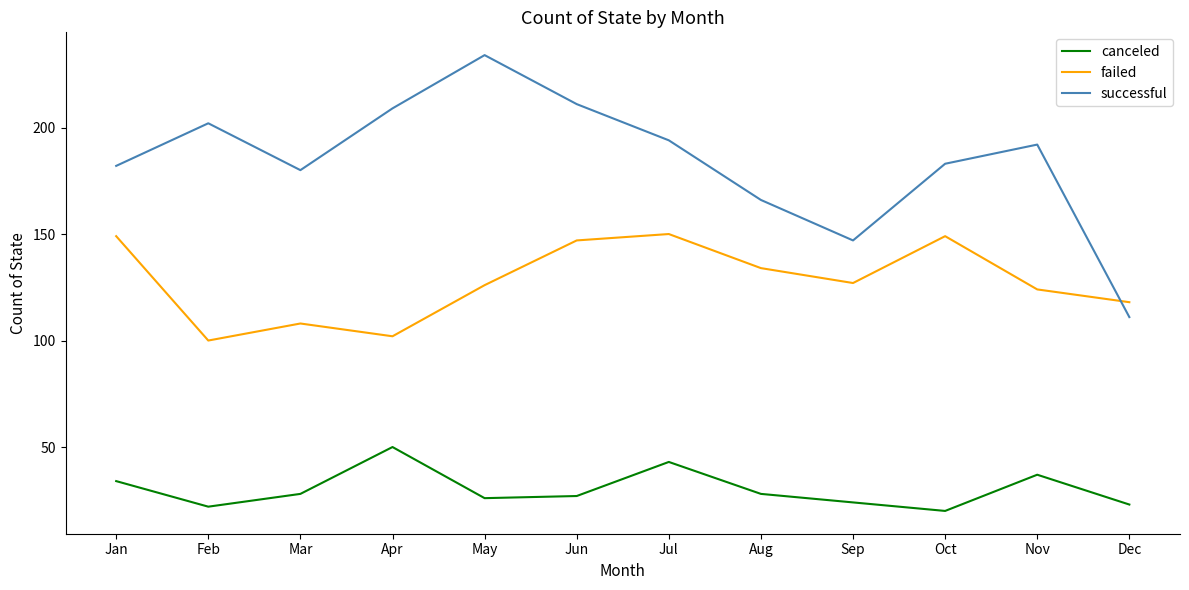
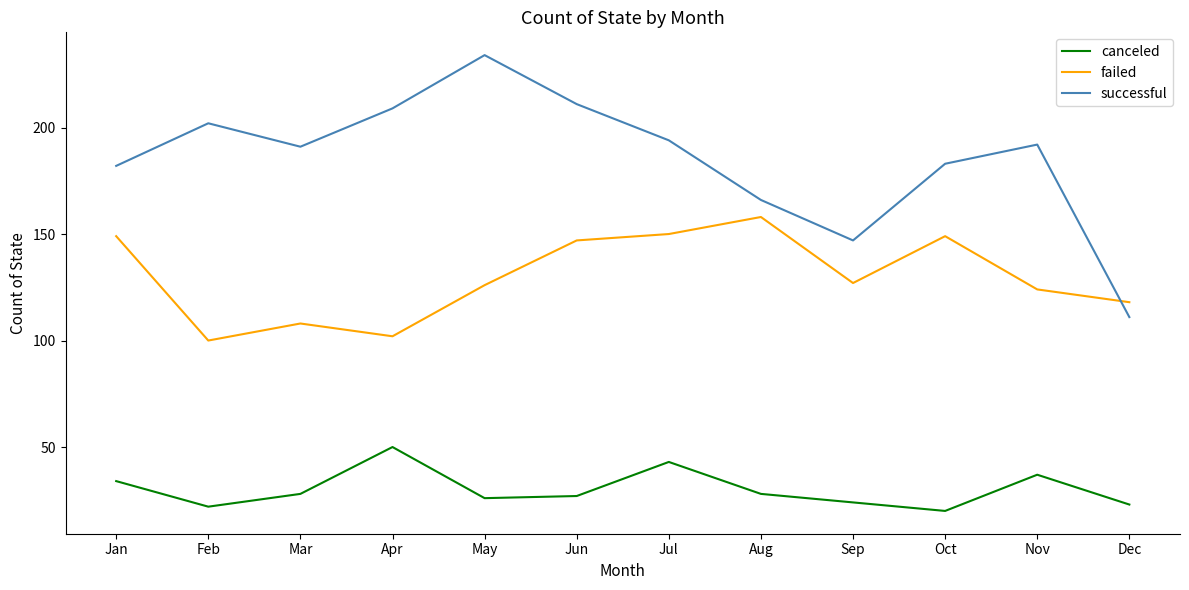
  {
    "canceled": {
      "Jan": 34,
      "Feb": 22,
      "Mar": 28,
      "Apr": 50,
      "May": 26,
      "Jun": 27,
      "Jul": 43,
      "Aug": 28,
      "Sep": 24,
      "Oct": 20,
      "Nov": 37,
      "Dec": 23
    },
    "failed": {
      "Jan": 149,
      "Feb": 100,
      "Mar": 108,
      "Apr": 102,
      "May": 126,
      "Jun": 147,
      "Jul": 150,
-     "Aug": 134,
+     "Aug": 158,
      "Sep": 127,
      "Oct": 149,
      "Nov": 124,
      "Dec": 118
    },
    "successful": {
      "Jan": 182,
      "Feb": 202,
-     "Mar": 180,
+     "Mar": 191,
      "Apr": 209,
      "May": 234,
      "Jun": 211,
      "Jul": 194,
      "Aug": 166,
      "Sep": 147,
      "Oct": 183,
      "Nov": 192,
      "Dec": 111
    }
  }
